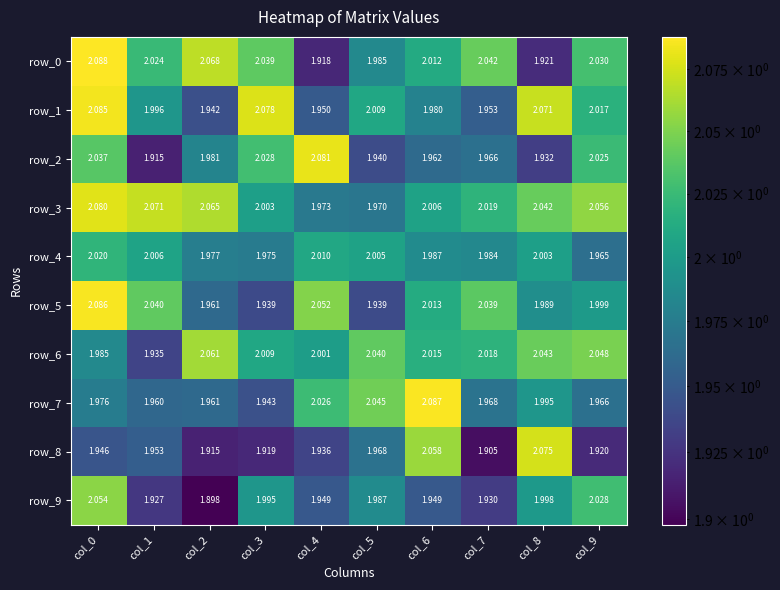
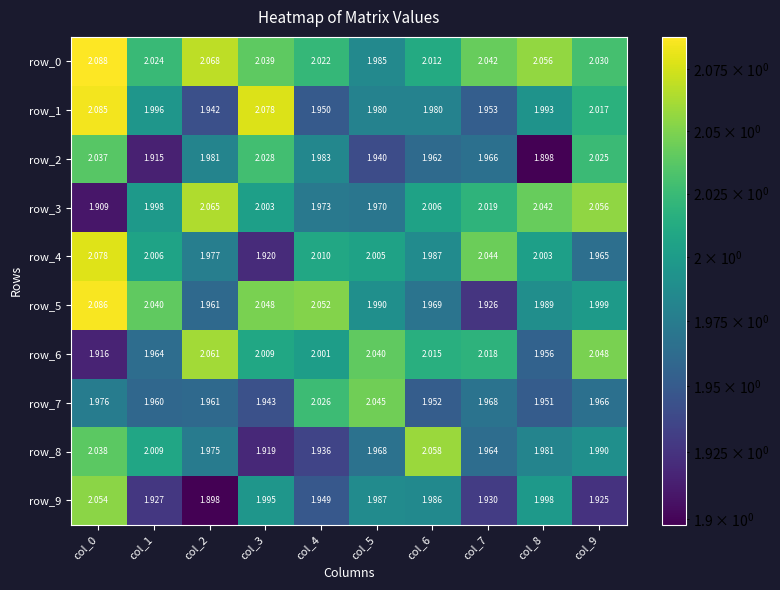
  {
    "row_0": {
      "col_0": 2.088,
      "col_1": 2.024,
      "col_2": 2.068,
      "col_3": 2.039,
-     "col_4": 1.918,
+     "col_4": 2.022,
      "col_5": 1.985,
      "col_6": 2.012,
      "col_7": 2.042,
-     "col_8": 1.921,
+     "col_8": 2.056,
      "col_9": 2.030
    },
    "row_1": {
      "col_0": 2.085,
      "col_1": 1.996,
      "col_2": 1.942,
      "col_3": 2.078,
      "col_4": 1.950,
-     "col_5": 2.009,
+     "col_5": 1.980,
      "col_6": 1.980,
      "col_7": 1.953,
-     "col_8": 2.071,
+     "col_8": 1.993,
      "col_9": 2.017
    },
    "row_2": {
      "col_0": 2.037,
      "col_1": 1.915,
      "col_2": 1.981,
      "col_3": 2.028,
-     "col_4": 2.081,
+     "col_4": 1.983,
      "col_5": 1.940,
      "col_6": 1.962,
      "col_7": 1.966,
-     "col_8": 1.932,
+     "col_8": 1.898,
      "col_9": 2.025
    },
    "row_3": {
-     "col_0": 2.080,
-     "col_1": 2.071,
+     "col_0": 1.909,
+     "col_1": 1.998,
      "col_2": 2.065,
      "col_3": 2.003,
      "col_4": 1.973,
      "col_5": 1.970,
      "col_6": 2.006,
      "col_7": 2.019,
      "col_8": 2.042,
      "col_9": 2.056
    },
    "row_4": {
-     "col_0": 2.020,
+     "col_0": 2.078,
      "col_1": 2.006,
      "col_2": 1.977,
-     "col_3": 1.975,
+     "col_3": 1.920,
      "col_4": 2.010,
      "col_5": 2.005,
      "col_6": 1.987,
-     "col_7": 1.984,
+     "col_7": 2.044,
      "col_8": 2.003,
      "col_9": 1.965
    },
    "row_5": {
      "col_0": 2.086,
      "col_1": 2.040,
      "col_2": 1.961,
-     "col_3": 1.939,
+     "col_3": 2.048,
      "col_4": 2.052,
-     "col_5": 1.939,
-     "col_6": 2.013,
-     "col_7": 2.039,
+     "col_5": 1.990,
+     "col_6": 1.969,
+     "col_7": 1.926,
      "col_8": 1.989,
      "col_9": 1.999
    },
    "row_6": {
-     "col_0": 1.985,
-     "col_1": 1.935,
+     "col_0": 1.916,
+     "col_1": 1.964,
      "col_2": 2.061,
      "col_3": 2.009,
      "col_4": 2.001,
      "col_5": 2.040,
      "col_6": 2.015,
      "col_7": 2.018,
-     "col_8": 2.043,
+     "col_8": 1.956,
      "col_9": 2.048
    },
    "row_7": {
      "col_0": 1.976,
      "col_1": 1.960,
      "col_2": 1.961,
      "col_3": 1.943,
      "col_4": 2.026,
      "col_5": 2.045,
-     "col_6": 2.087,
+     "col_6": 1.952,
      "col_7": 1.968,
-     "col_8": 1.995,
+     "col_8": 1.951,
      "col_9": 1.966
    },
    "row_8": {
-     "col_0": 1.946,
-     "col_1": 1.953,
-     "col_2": 1.915,
+     "col_0": 2.038,
+     "col_1": 2.009,
+     "col_2": 1.975,
      "col_3": 1.919,
      "col_4": 1.936,
      "col_5": 1.968,
      "col_6": 2.058,
-     "col_7": 1.905,
-     "col_8": 2.075,
-     "col_9": 1.920
+     "col_7": 1.964,
+     "col_8": 1.981,
+     "col_9": 1.990
    },
    "row_9": {
      "col_0": 2.054,
      "col_1": 1.927,
      "col_2": 1.898,
      "col_3": 1.995,
      "col_4": 1.949,
      "col_5": 1.987,
-     "col_6": 1.949,
+     "col_6": 1.986,
      "col_7": 1.930,
      "col_8": 1.998,
-     "col_9": 2.028
+     "col_9": 1.925
    }
  }
